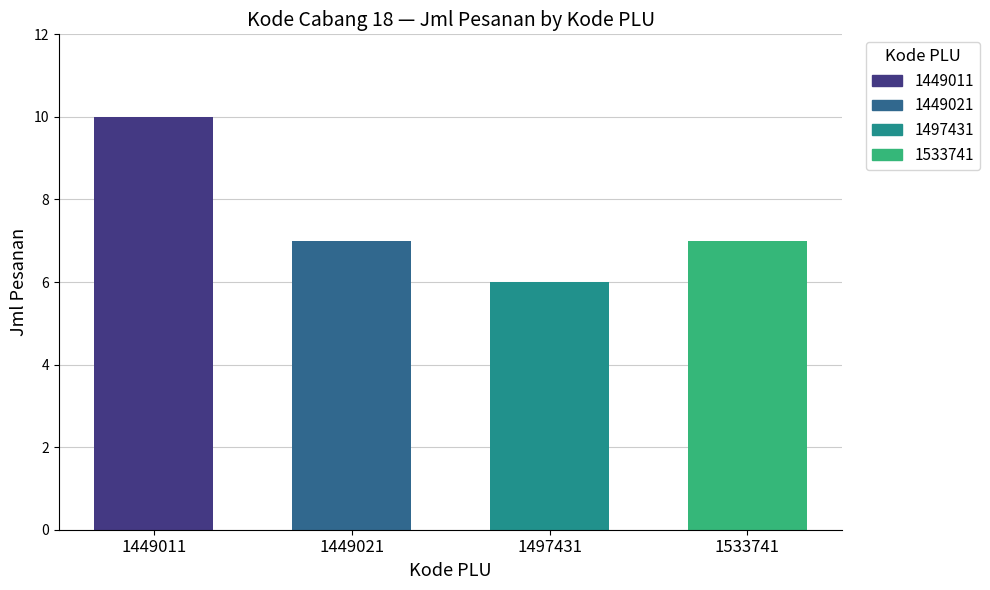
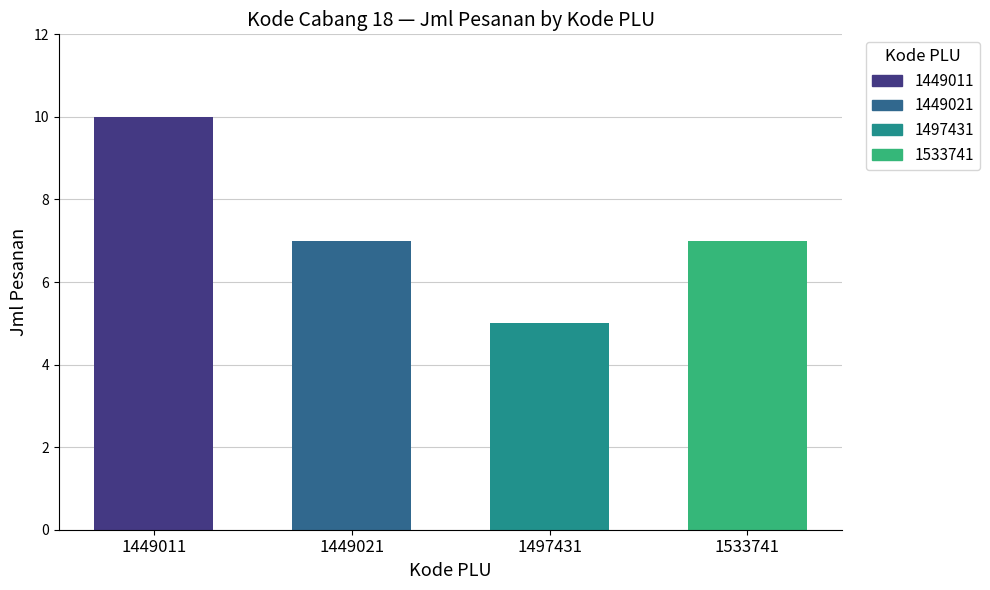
  {
    "1449011": 10,
    "1449021": 7,
-   "1497431": 6,
+   "1497431": 5,
    "1533741": 7
  }
